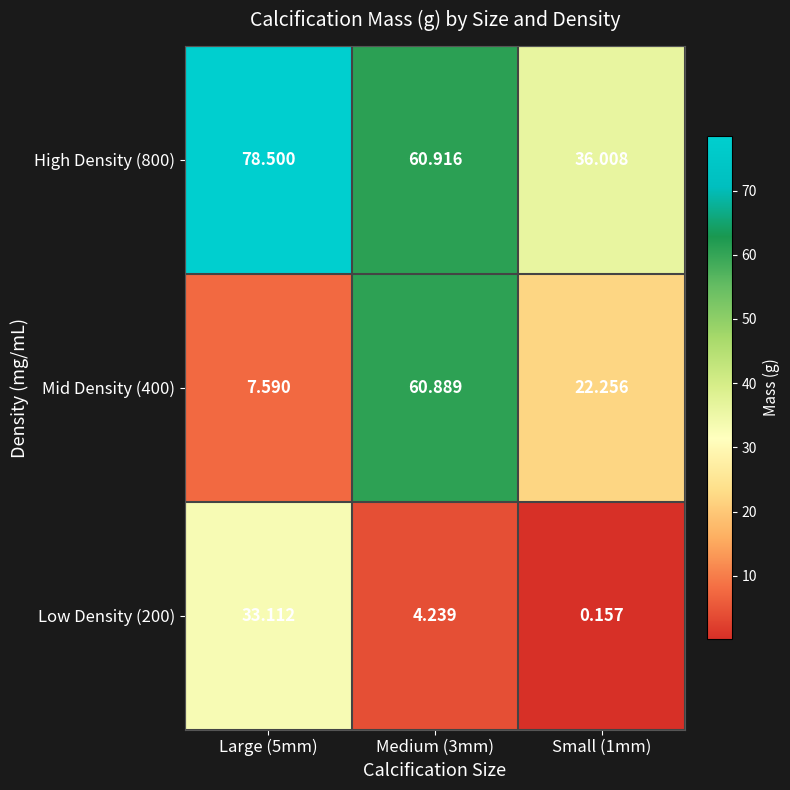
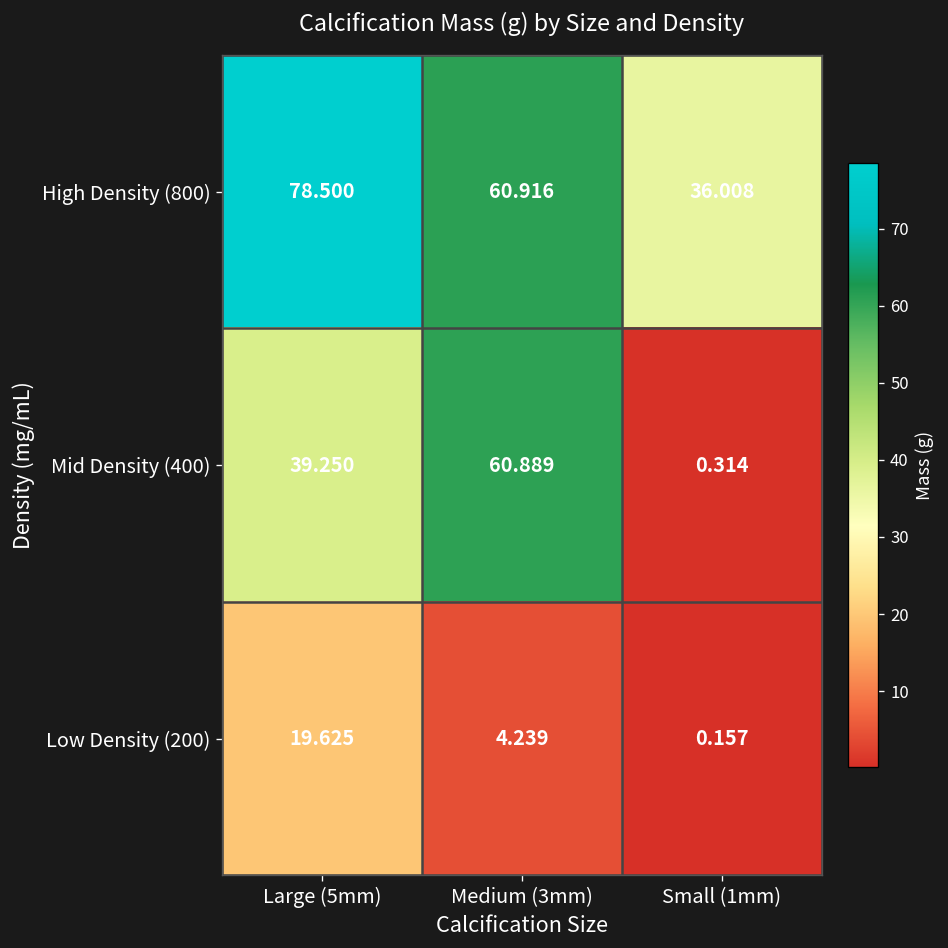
  {
    "High Density (800)": {
      "Large (5mm)": 78.500,
      "Medium (3mm)": 60.916,
      "Small (1mm)": 36.008
    },
    "Mid Density (400)": {
-     "Large (5mm)": 7.590,
+     "Large (5mm)": 39.250,
      "Medium (3mm)": 60.889,
-     "Small (1mm)": 22.256
+     "Small (1mm)": 0.314
    },
    "Low Density (200)": {
-     "Large (5mm)": 33.112,
+     "Large (5mm)": 19.625,
      "Medium (3mm)": 4.239,
      "Small (1mm)": 0.157
    }
  }
